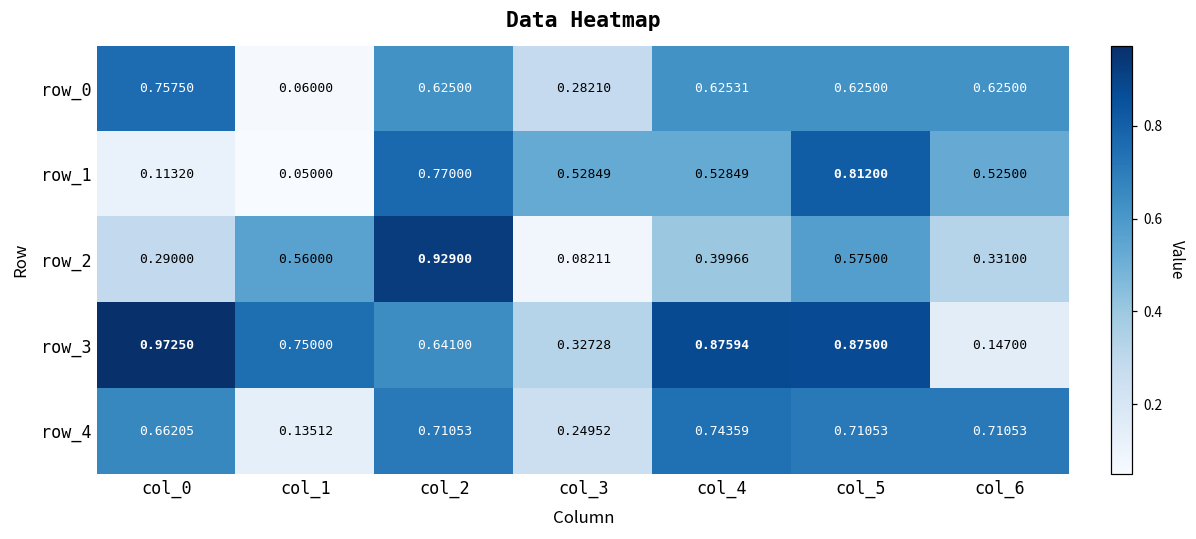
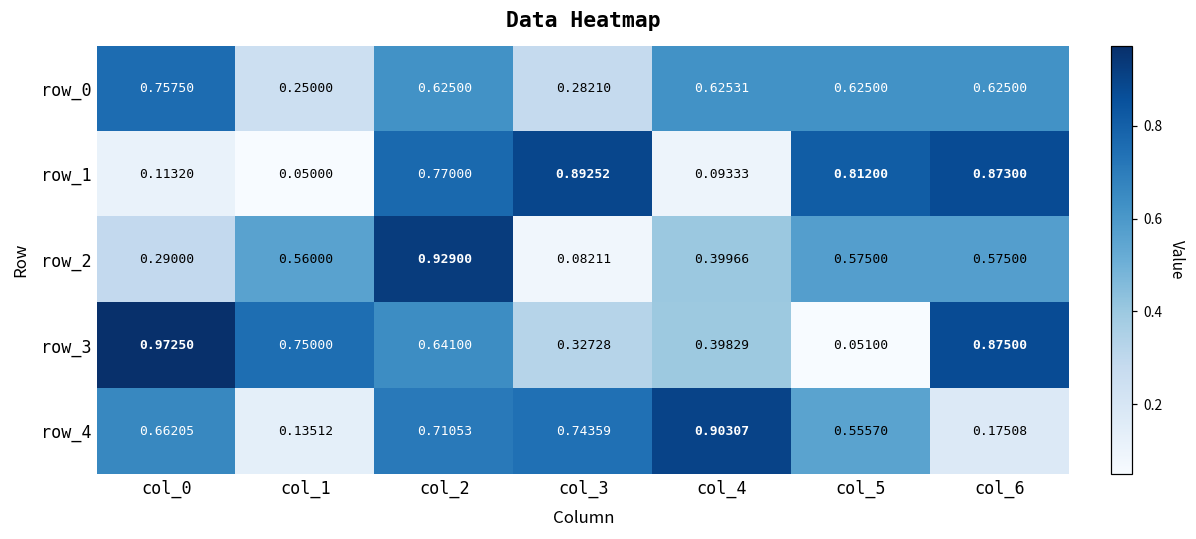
  {
    "row_0": {
      "col_0": 0.75750,
-     "col_1": 0.06000,
+     "col_1": 0.25000,
      "col_2": 0.62500,
      "col_3": 0.28210,
      "col_4": 0.62531,
      "col_5": 0.62500,
      "col_6": 0.62500
    },
    "row_1": {
      "col_0": 0.11320,
      "col_1": 0.05000,
      "col_2": 0.77000,
-     "col_3": 0.52849,
-     "col_4": 0.52849,
+     "col_3": 0.89252,
+     "col_4": 0.09333,
      "col_5": 0.81200,
-     "col_6": 0.52500
+     "col_6": 0.87300
    },
    "row_2": {
      "col_0": 0.29000,
      "col_1": 0.56000,
      "col_2": 0.92900,
      "col_3": 0.08211,
      "col_4": 0.39966,
      "col_5": 0.57500,
-     "col_6": 0.33100
+     "col_6": 0.57500
    },
    "row_3": {
      "col_0": 0.97250,
      "col_1": 0.75000,
      "col_2": 0.64100,
      "col_3": 0.32728,
-     "col_4": 0.87594,
-     "col_5": 0.87500,
-     "col_6": 0.14700
+     "col_4": 0.39829,
+     "col_5": 0.05100,
+     "col_6": 0.87500
    },
    "row_4": {
      "col_0": 0.66205,
      "col_1": 0.13512,
      "col_2": 0.71053,
-     "col_3": 0.24952,
-     "col_4": 0.74359,
-     "col_5": 0.71053,
-     "col_6": 0.71053
+     "col_3": 0.74359,
+     "col_4": 0.90307,
+     "col_5": 0.55570,
+     "col_6": 0.17508
    }
  }
